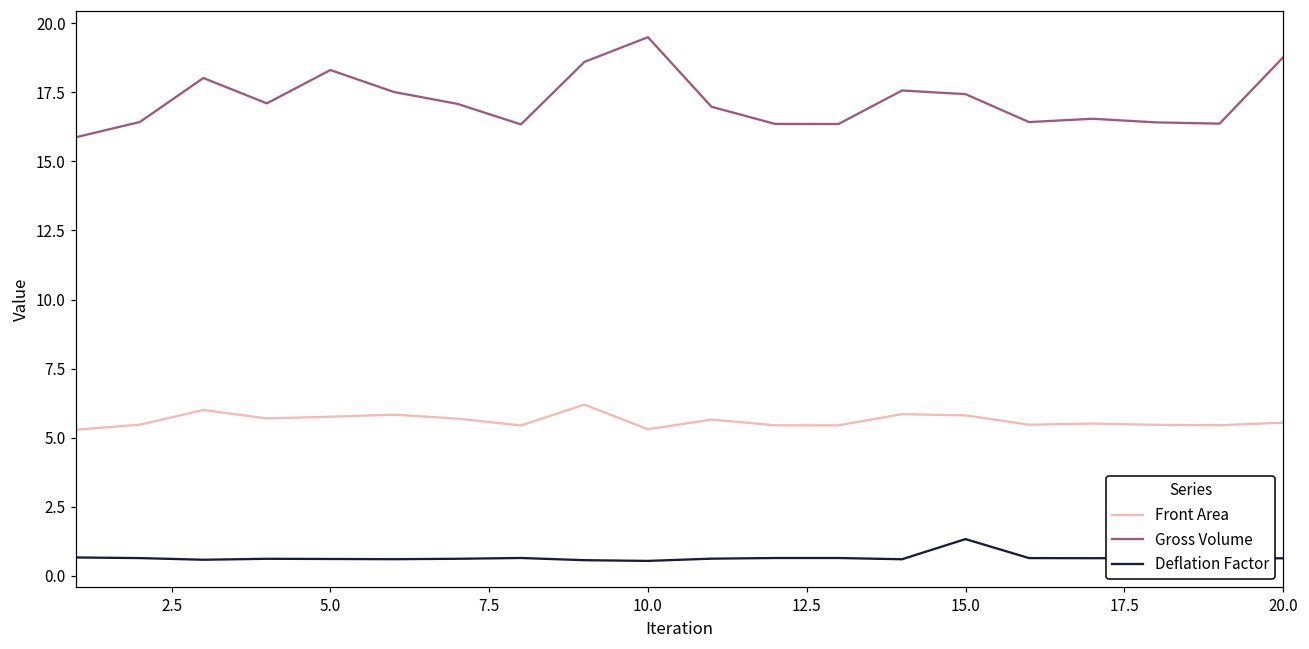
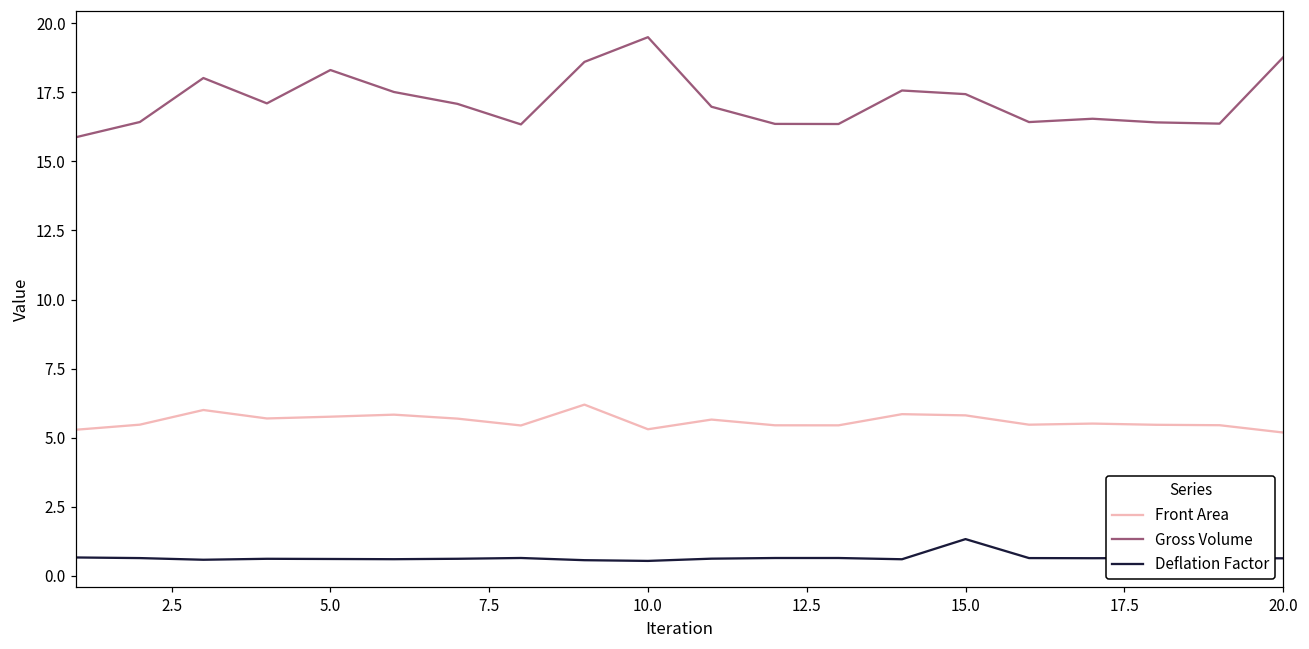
  {
    "Front Area": {
      "5.0": 5.8,
      "10.0": 5.3,
      "15.0": 5.8,
-     "20.0": 5.5
+     "20.0": 5.2
    },
    "Gross Volume": {
      "5.0": 18.3,
      "10.0": 19.5,
      "15.0": 17.4,
      "20.0": 18.8
    },
    "Deflation Factor": {
      "5.0": 0.6,
      "10.0": 0.5,
      "15.0": 1.3,
      "20.0": 0.6
    }
  }
